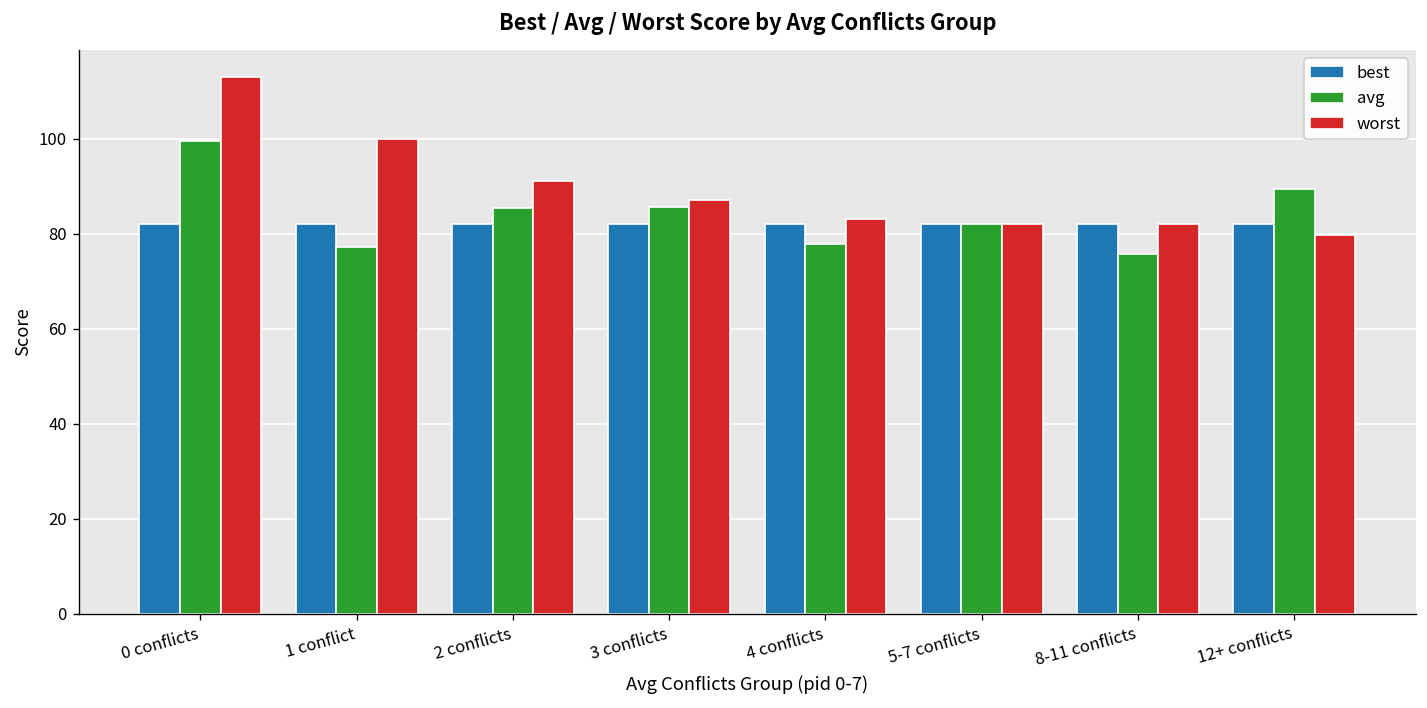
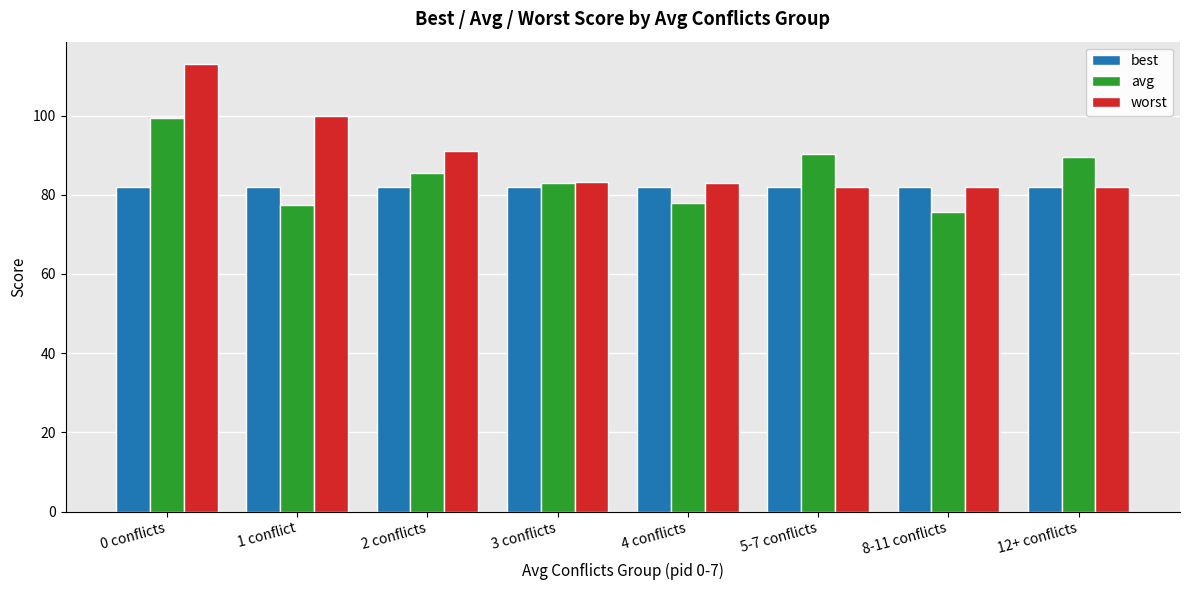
  {
    "best": {
      "0 conflicts": 82,
      "1 conflict": 82,
      "2 conflicts": 82,
      "3 conflicts": 82,
      "4 conflicts": 82,
      "5-7 conflicts": 82,
      "8-11 conflicts": 82,
      "12+ conflicts": 82
    },
    "avg": {
      "0 conflicts": 100,
      "1 conflict": 77,
      "2 conflicts": 85,
-     "3 conflicts": 86,
+     "3 conflicts": 83,
      "4 conflicts": 78,
-     "5-7 conflicts": 82,
+     "5-7 conflicts": 90,
      "8-11 conflicts": 76,
      "12+ conflicts": 90
    },
    "worst": {
      "0 conflicts": 113,
      "1 conflict": 100,
      "2 conflicts": 91,
-     "3 conflicts": 87,
+     "3 conflicts": 83,
      "4 conflicts": 83,
      "5-7 conflicts": 82,
      "8-11 conflicts": 82,
-     "12+ conflicts": 80
+     "12+ conflicts": 82
    }
  }
